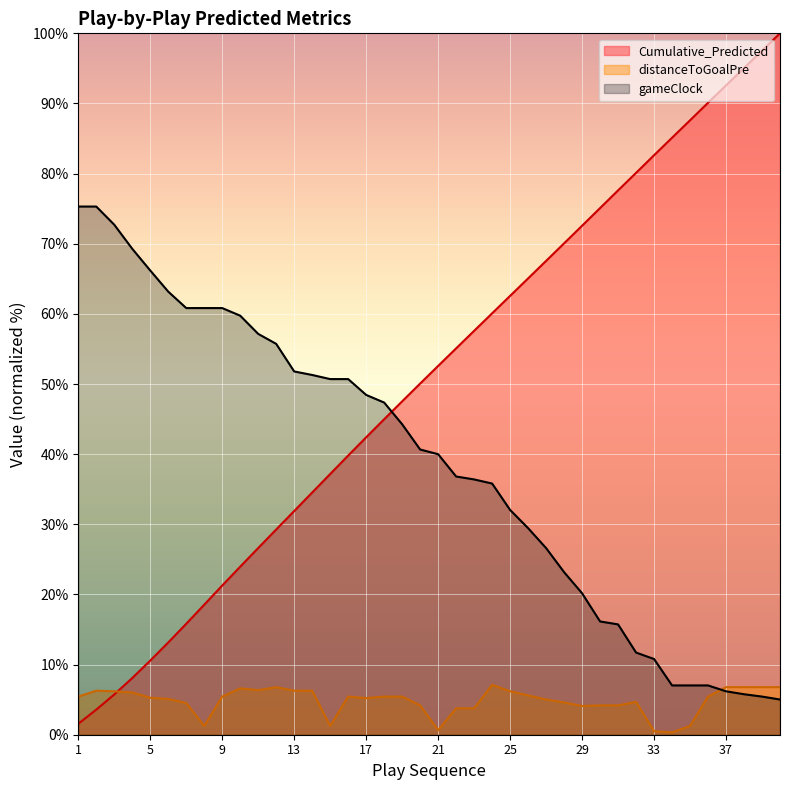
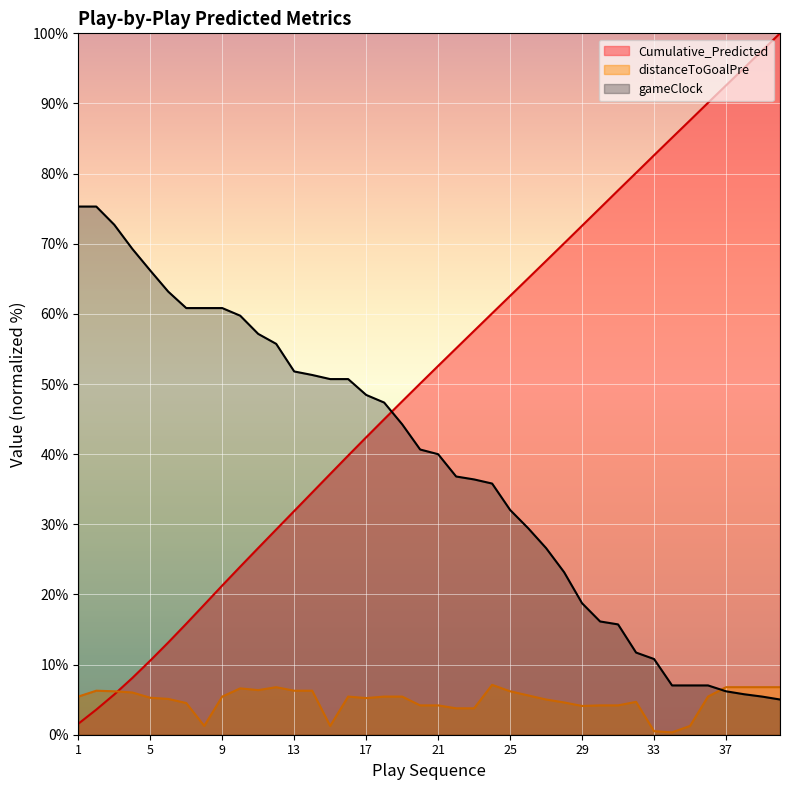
  {
    "Cumulative_Predicted": {
      "1": "2%",
      "5": "11%",
      "9": "21%",
      "13": "32%",
      "17": "42%",
      "21": "53%",
      "25": "63%",
      "29": "73%",
      "33": "83%"
    },
    "distanceToGoalPre": {
      "1": "5%",
      "5": "5%",
      "9": "5%",
      "13": "6%",
      "17": "5%",
-     "21": "1%",
+     "21": "4%",
      "25": "6%",
      "29": "4%",
      "33": "1%",
      "37": "7%"
    },
    "gameClock": {
      "1": "75%",
      "5": "66%",
      "9": "61%",
      "13": "52%",
      "17": "48%",
      "21": "40%",
      "25": "32%",
-     "29": "20%",
+     "29": "19%",
      "33": "11%",
      "37": "6%"
    }
  }
